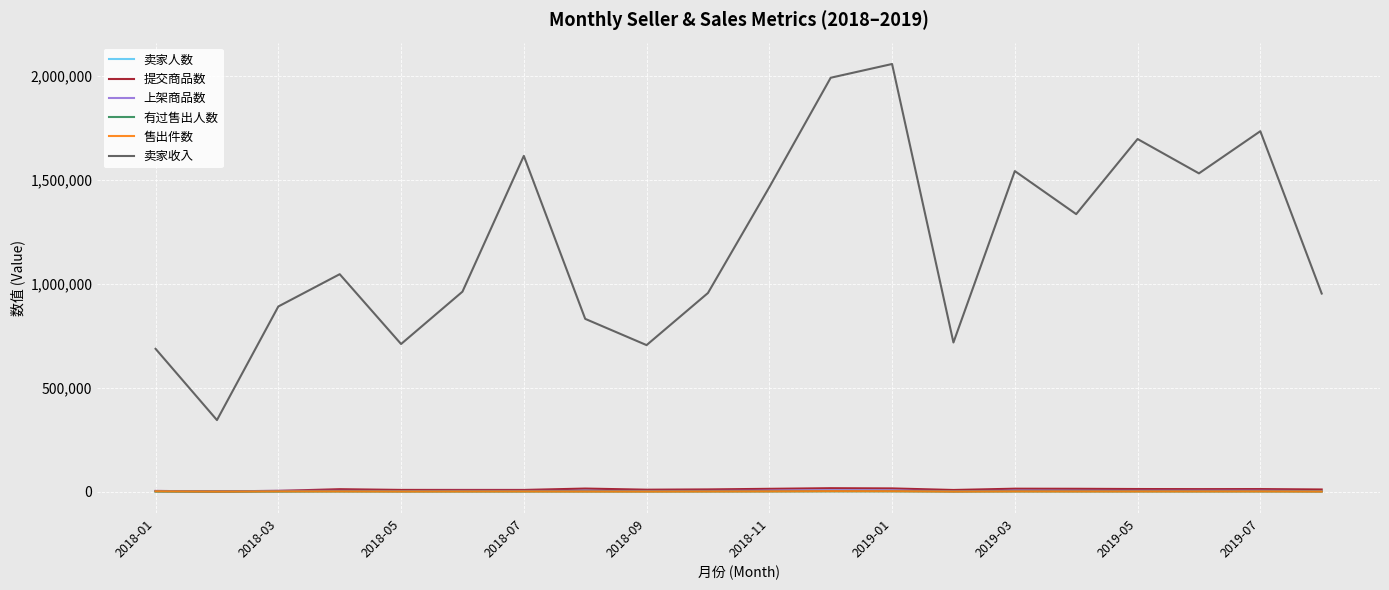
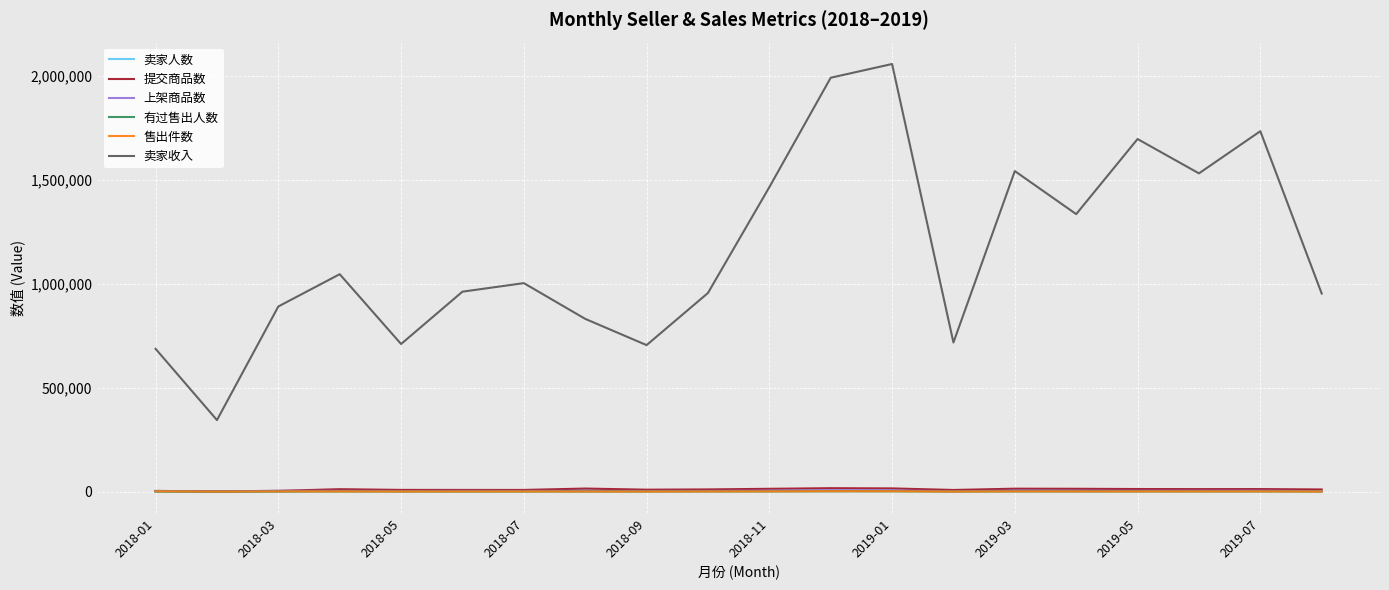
  {
    "卖家收入": {
      "2018-01": "690,000",
      "2018-03": "890,000",
      "2018-05": "710,000",
-     "2018-07": "1,620,000",
+     "2018-07": "1,000,000",
      "2018-09": "710,000",
      "2018-11": "1,470,000",
      "2019-01": "2,060,000",
      "2019-03": "1,540,000",
      "2019-05": "1,700,000",
      "2019-07": "1,730,000"
    }
  }
